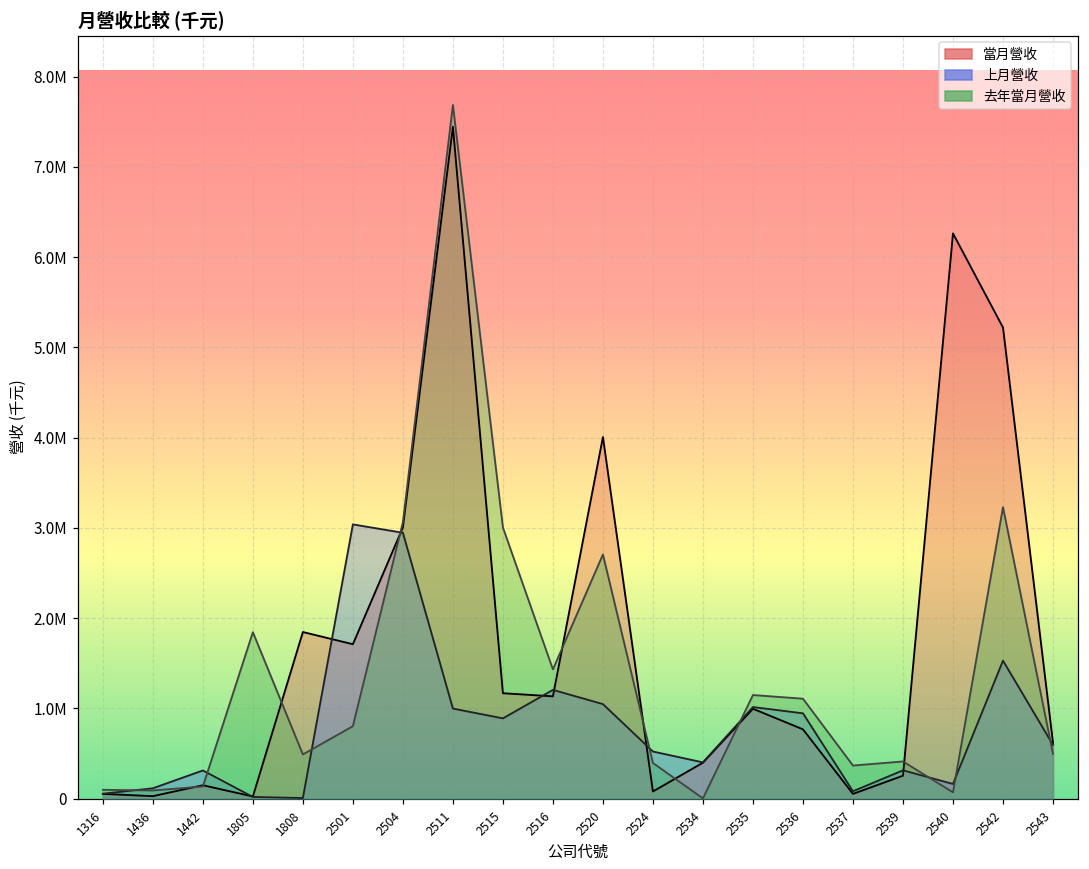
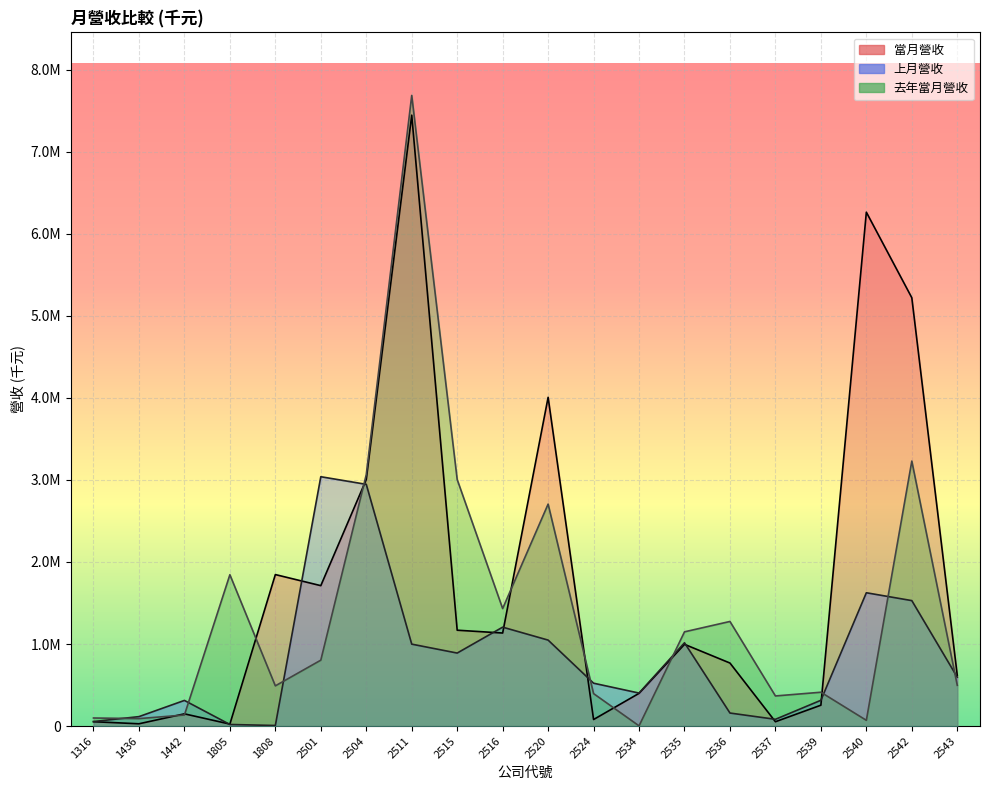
  {
    "當月營收": {
      "1436": 0,
      "1808": 1800000,
      "2501": 1700000,
      "2504": 3000000,
      "2511": 7400000,
      "2515": 1200000,
      "2516": 1100000,
      "2520": 4000000,
      "2524": 100000,
      "2536": 800000,
      "2539": 300000,
      "2540": 6300000,
      "2542": 5200000
    },
    "上月營收": {
      "1442": 300000,
      "1808": 0,
      "2501": 3000000,
      "2504": 2900000,
      "2511": 1000000,
      "2515": 900000,
      "2516": 1200000,
      "2520": 1000000,
      "2524": 500000,
-     "2536": 900000,
+     "2536": 200000,
      "2539": 300000,
-     "2540": 200000,
+     "2540": 1600000,
      "2542": 1500000
    },
    "去年當月營收": {
      "1316": 100000,
      "1805": 1800000,
      "1808": 500000,
      "2501": 800000,
      "2504": 3100000,
      "2511": 7700000,
      "2515": 3000000,
      "2516": 1400000,
      "2520": 2700000,
      "2524": 400000,
      "2534": 0,
      "2535": 1100000,
-     "2536": 1100000,
+     "2536": 1300000,
      "2537": 400000,
      "2539": 400000,
      "2540": 100000,
      "2542": 3200000,
      "2543": 500000
    }
  }
